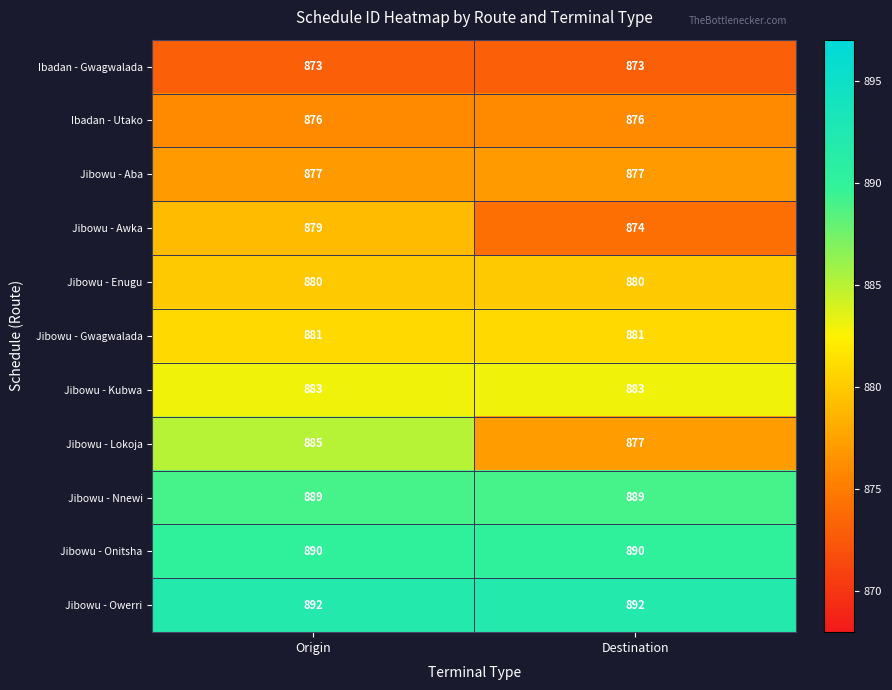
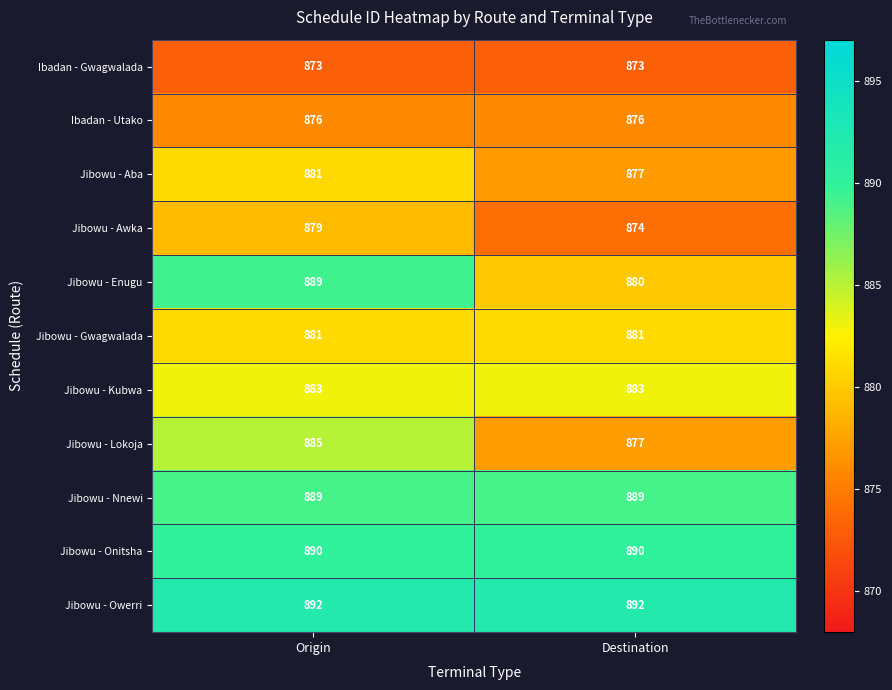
  {
    "Jibowu - Aba": {
-     "Origin": 877
+     "Origin": 881
    },
    "Jibowu - Enugu": {
-     "Origin": 880
+     "Origin": 889
    }
  }
